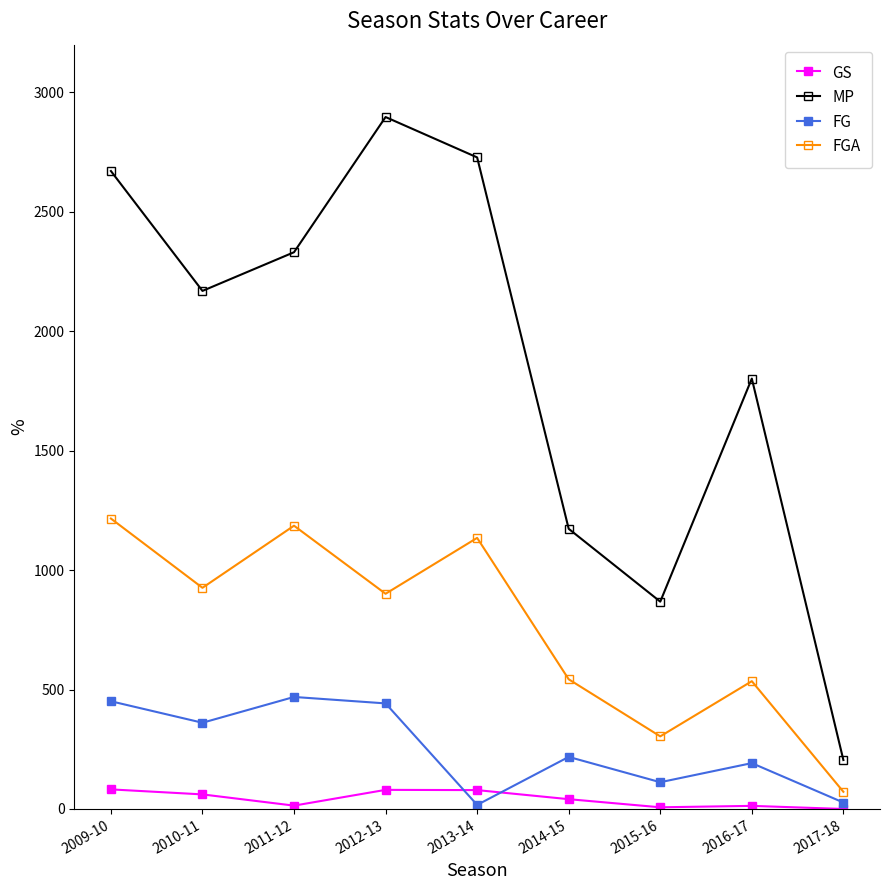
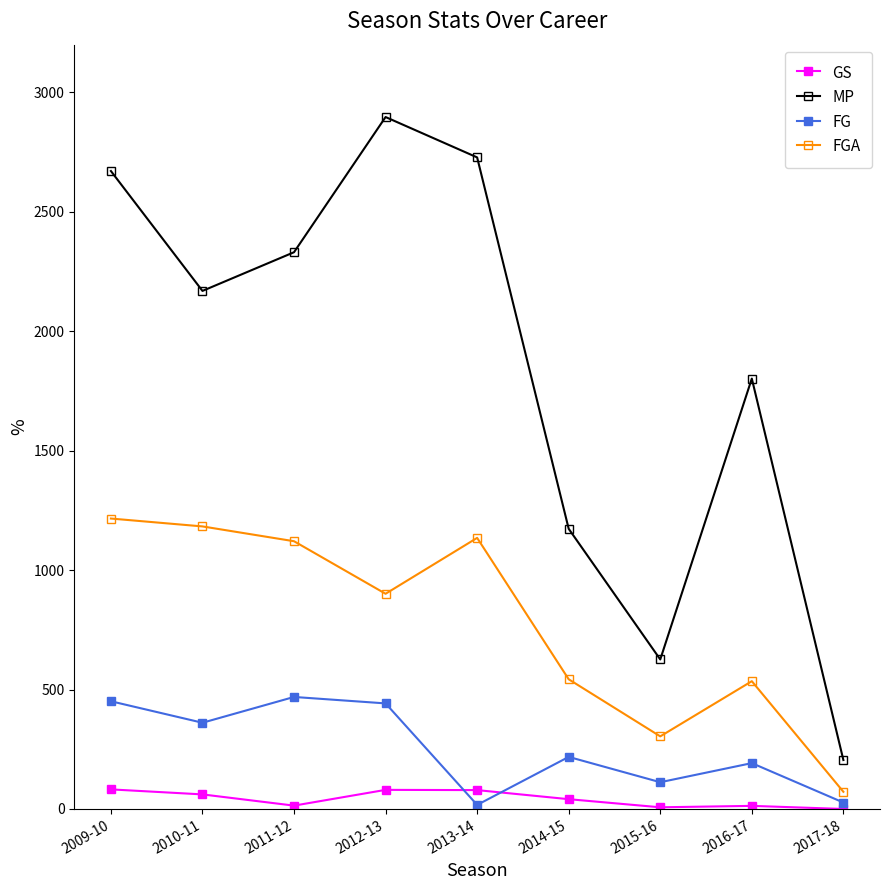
  {
    "GS": {
      "2009-10": 80,
      "2010-11": 60,
      "2011-12": 10,
      "2012-13": 80,
      "2013-14": 80,
      "2014-15": 40,
      "2015-16": 10,
      "2016-17": 10,
      "2017-18": 0
    },
    "MP": {
      "2009-10": 2670,
      "2010-11": 2170,
      "2011-12": 2330,
      "2012-13": 2900,
      "2013-14": 2730,
      "2014-15": 1170,
-     "2015-16": 870,
+     "2015-16": 630,
      "2016-17": 1800,
      "2017-18": 210
    },
    "FG": {
      "2009-10": 450,
      "2010-11": 360,
      "2011-12": 470,
      "2012-13": 440,
      "2013-14": 20,
      "2014-15": 220,
      "2015-16": 110,
      "2016-17": 190,
      "2017-18": 30
    },
    "FGA": {
      "2009-10": 1220,
-     "2010-11": 930,
-     "2011-12": 1190,
+     "2010-11": 1180,
+     "2011-12": 1120,
      "2012-13": 900,
      "2013-14": 1140,
      "2014-15": 540,
      "2015-16": 300,
      "2016-17": 540,
      "2017-18": 70
    }
  }
